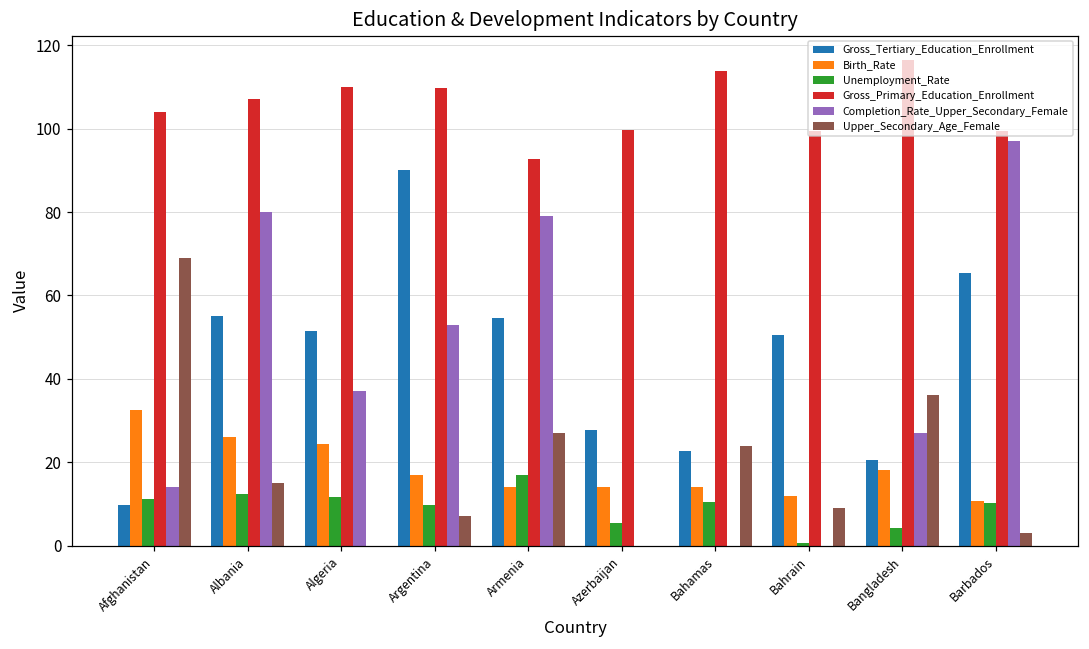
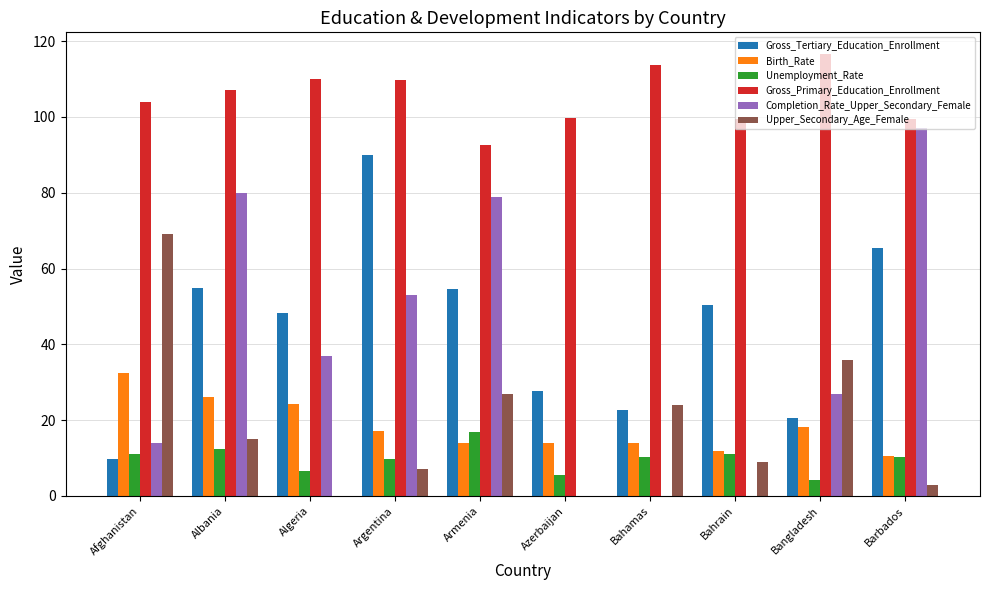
  {
    "Gross_Tertiary_Education_Enrollment": {
      "Afghanistan": 10,
      "Albania": 55,
-     "Algeria": 51,
+     "Algeria": 48,
      "Argentina": 90,
      "Armenia": 55,
      "Azerbaijan": 28,
      "Bahamas": 23,
      "Bahrain": 51,
      "Bangladesh": 21,
      "Barbados": 65
    },
    "Birth_Rate": {
      "Afghanistan": 32,
      "Albania": 26,
      "Algeria": 24,
      "Argentina": 17,
      "Armenia": 14,
      "Azerbaijan": 14,
      "Bahamas": 14,
      "Bahrain": 12,
      "Bangladesh": 18,
      "Barbados": 11
    },
    "Unemployment_Rate": {
      "Afghanistan": 11,
      "Albania": 12,
-     "Algeria": 12,
+     "Algeria": 7,
      "Argentina": 10,
      "Armenia": 17,
      "Azerbaijan": 6,
      "Bahamas": 10,
-     "Bahrain": 1,
+     "Bahrain": 11,
      "Bangladesh": 4,
      "Barbados": 10
    },
    "Gross_Primary_Education_Enrollment": {
      "Afghanistan": 104,
      "Albania": 107,
      "Algeria": 110,
      "Argentina": 110,
      "Armenia": 93,
      "Azerbaijan": 100,
      "Bahamas": 114
    },
    "Completion_Rate_Upper_Secondary_Female": {
      "Afghanistan": 14,
      "Albania": 80,
      "Algeria": 37,
      "Argentina": 53,
      "Armenia": 79,
      "Azerbaijan": 0,
      "Bahamas": 0,
      "Bahrain": 0,
      "Bangladesh": 27
    },
    "Upper_Secondary_Age_Female": {
      "Afghanistan": 69,
      "Albania": 15,
      "Algeria": 0,
      "Argentina": 7,
      "Armenia": 27,
      "Azerbaijan": 0,
      "Bahamas": 24,
      "Bahrain": 9,
      "Bangladesh": 36,
      "Barbados": 3
    }
  }
